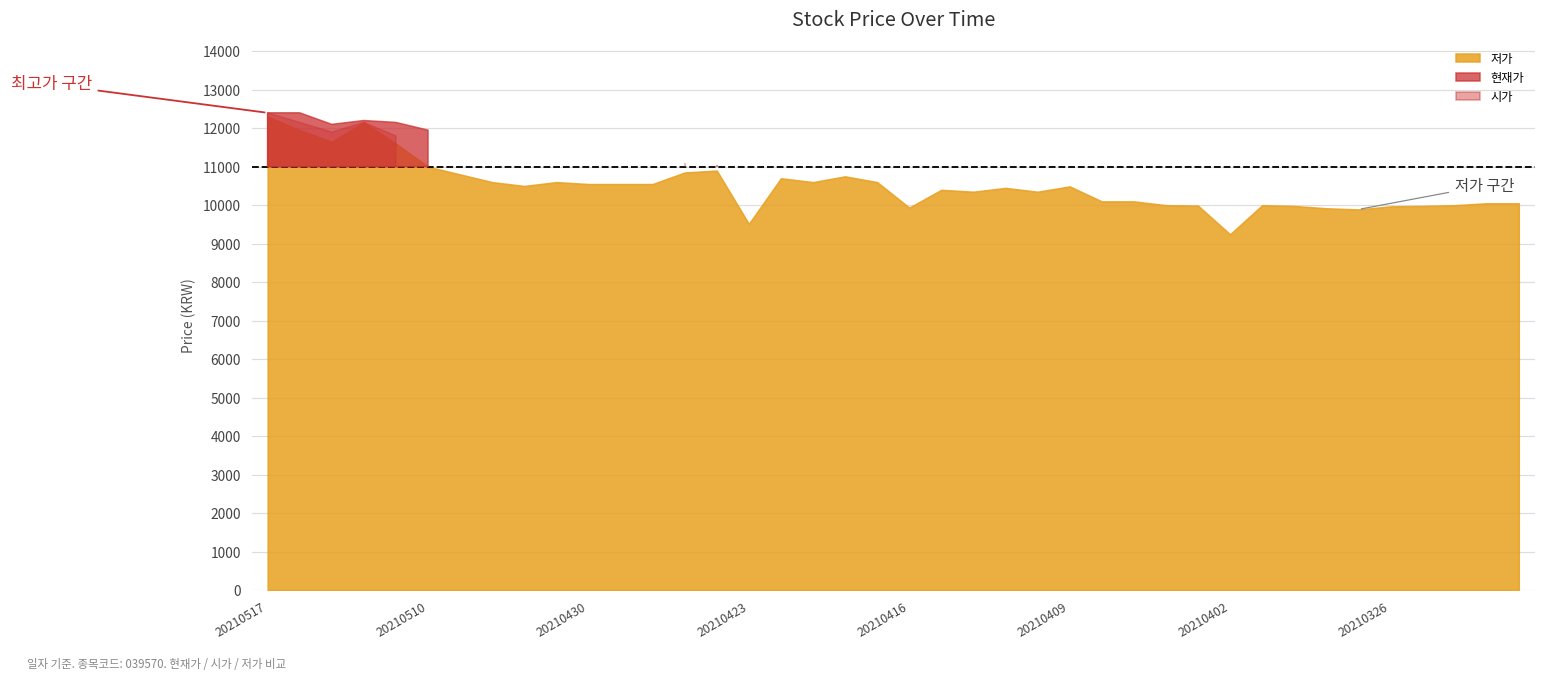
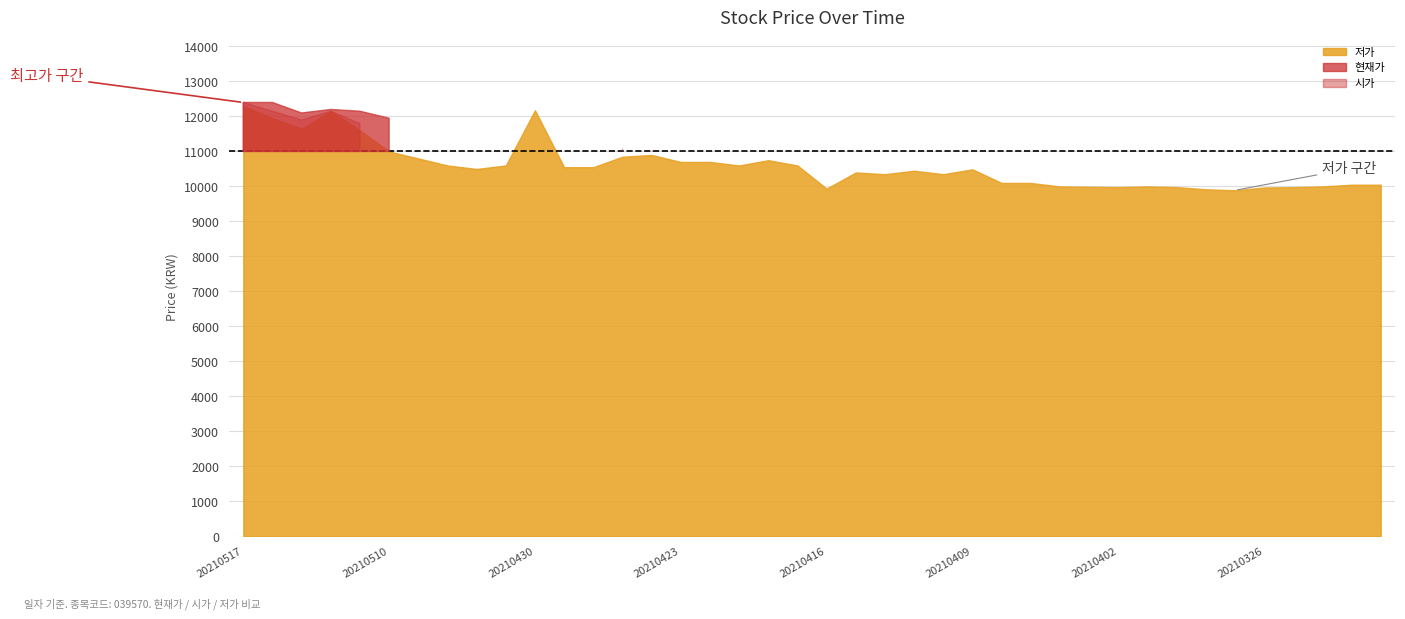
  {
    "20210517": 12300,
    "20210510": 11000,
-   "20210430": 10600,
-   "20210423": 9500,
+   "20210430": 12200,
+   "20210423": 10700,
    "20210416": 9900,
    "20210409": 10500,
-   "20210402": 9200,
+   "20210402": 10000,
    "20210326": 10000
  }
